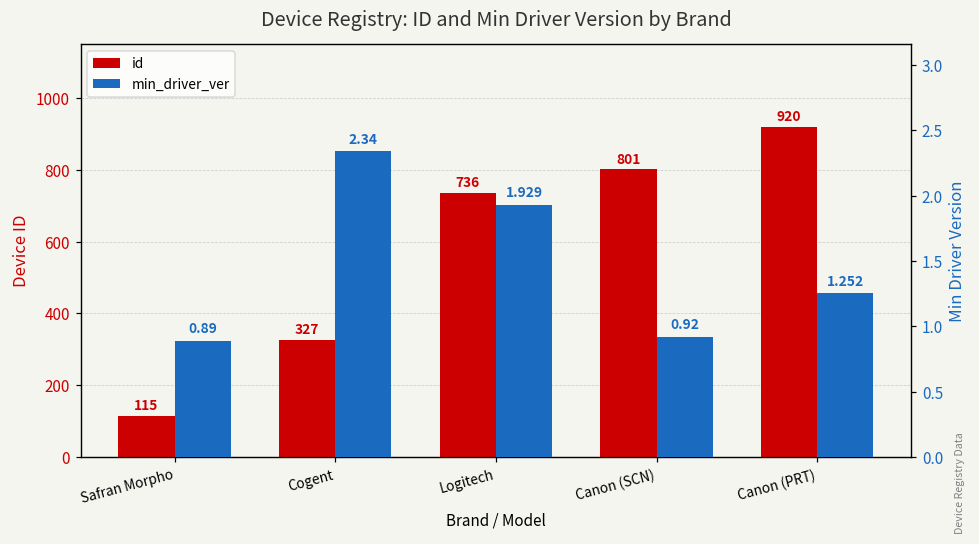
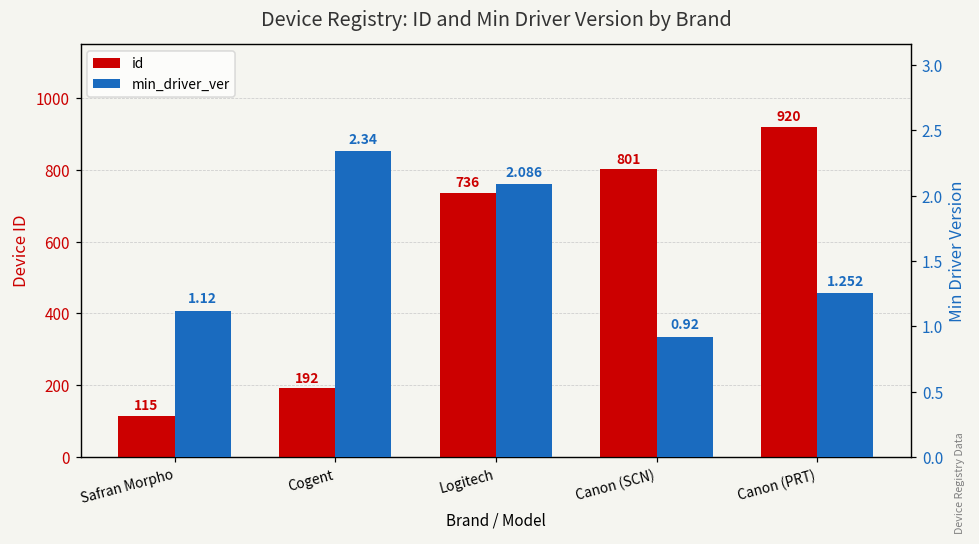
  {
    "id": {
      "Safran Morpho": 115,
-     "Cogent": 327,
+     "Cogent": 192,
      "Logitech": 736,
      "Canon (SCN)": 801,
      "Canon (PRT)": 920
    },
    "min_driver_ver": {
-     "Safran Morpho": 0.89,
+     "Safran Morpho": 1.12,
      "Cogent": 2.34,
-     "Logitech": 1.929,
+     "Logitech": 2.086,
      "Canon (SCN)": 0.92,
      "Canon (PRT)": 1.252
    }
  }
